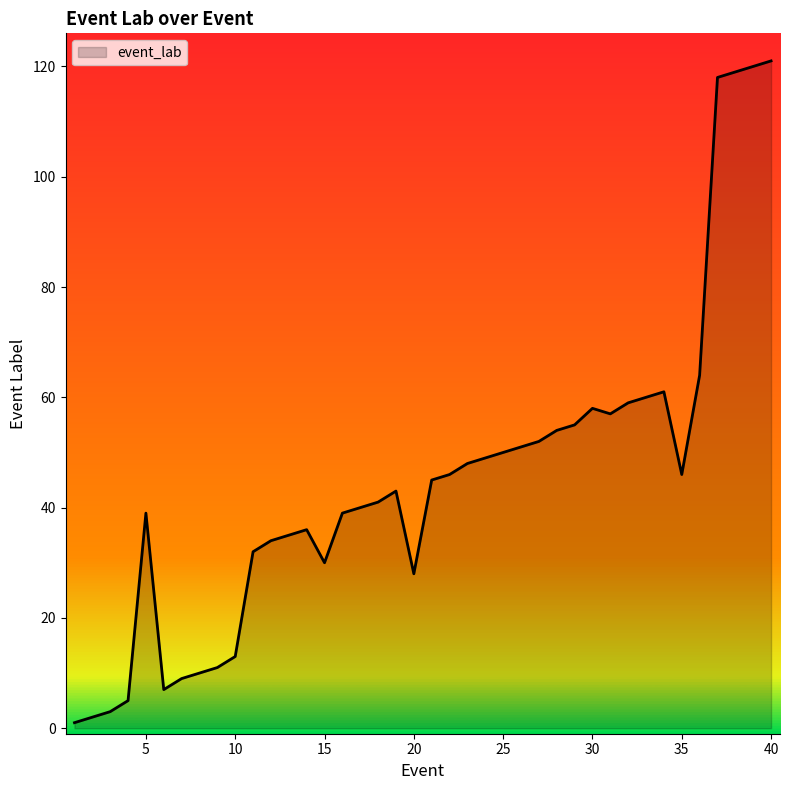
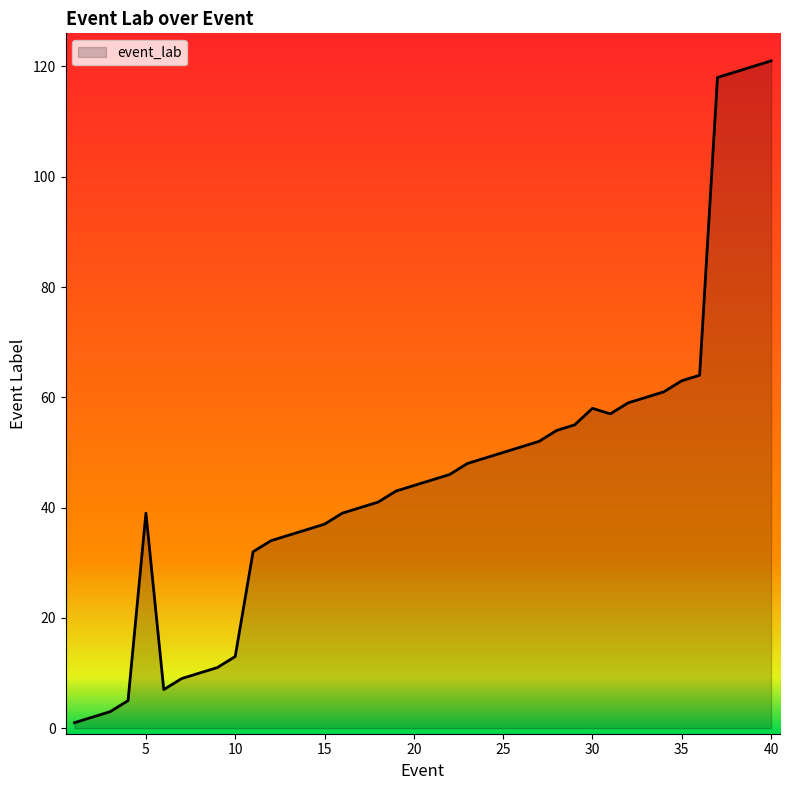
  {
    "5": 39,
    "10": 13,
-   "15": 30,
-   "20": 28,
+   "15": 37,
+   "20": 44,
    "25": 50,
    "30": 58,
-   "35": 46,
+   "35": 63,
    "40": 121
  }
